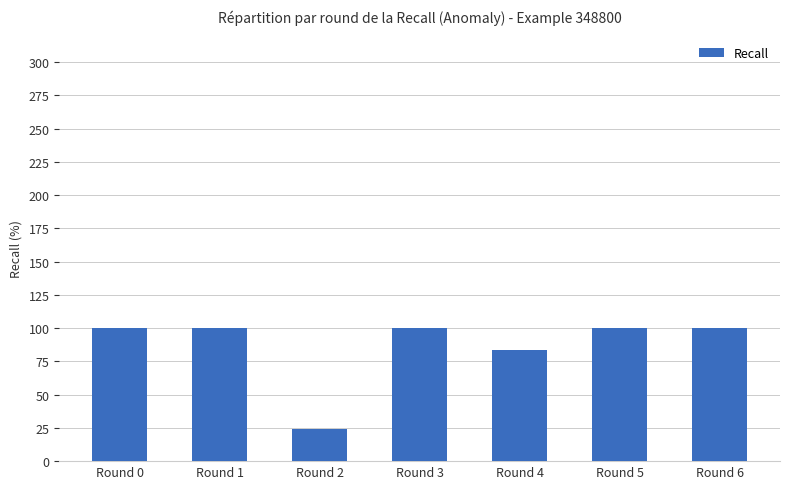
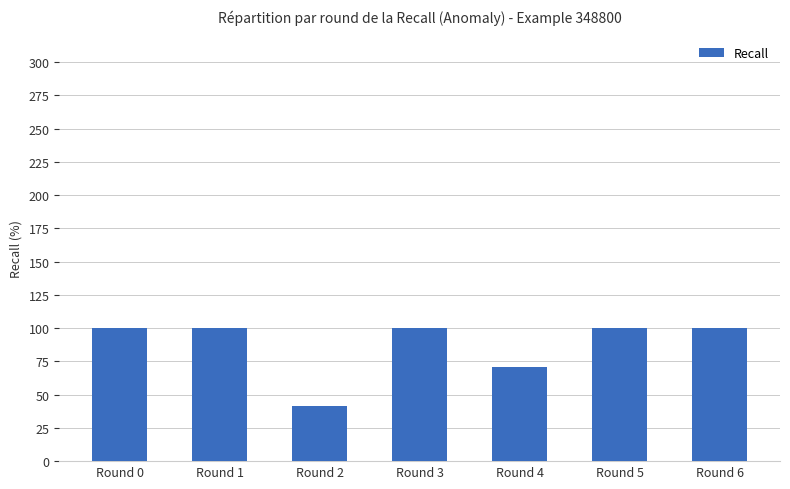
  {
    "Round 0": 100,
    "Round 1": 100,
-   "Round 2": 24,
+   "Round 2": 42,
    "Round 3": 100,
-   "Round 4": 84,
+   "Round 4": 71,
    "Round 5": 100,
    "Round 6": 100
  }
